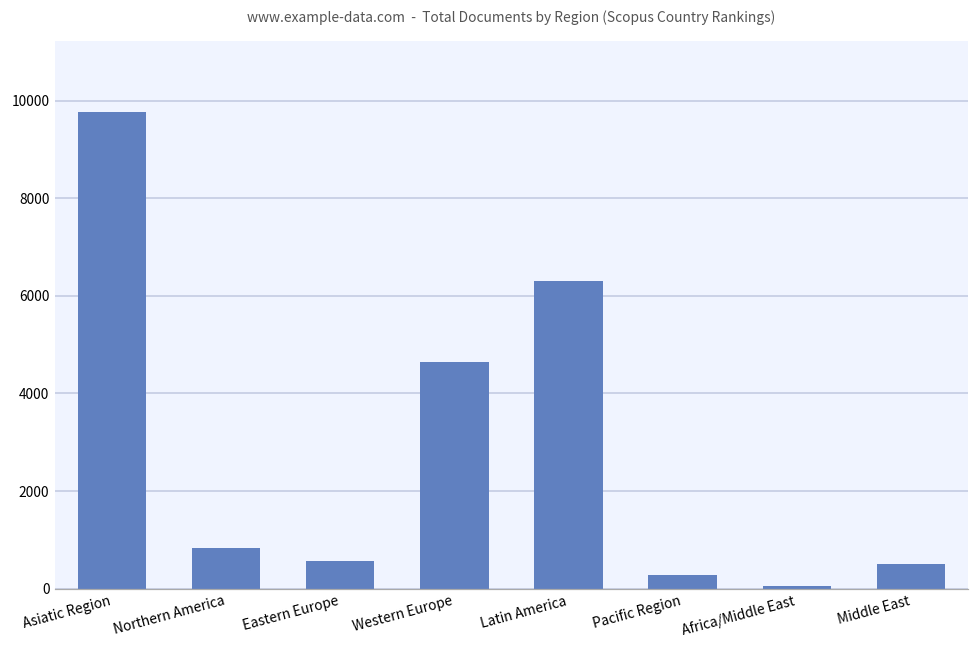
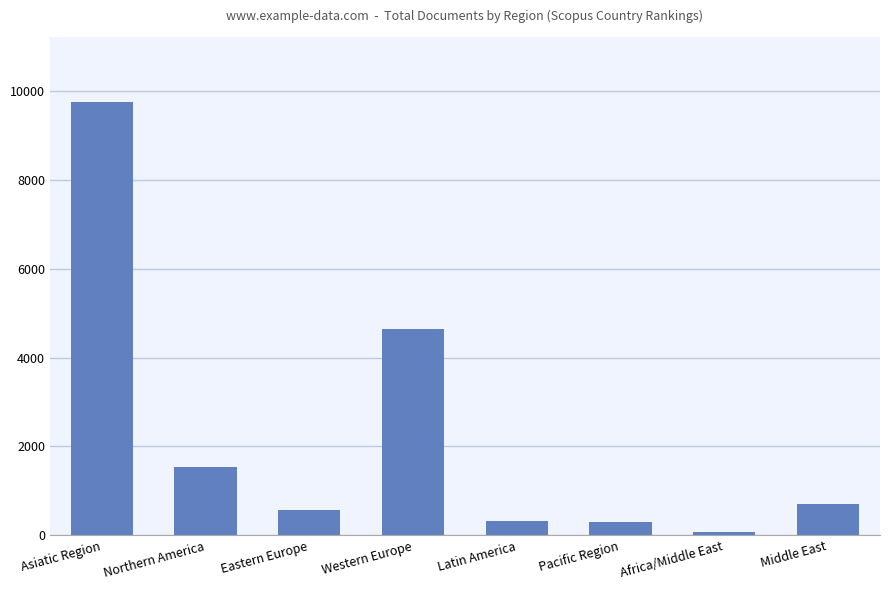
  {
    "Asiatic Region": 9800,
-   "Northern America": 800,
+   "Northern America": 1500,
    "Eastern Europe": 600,
    "Western Europe": 4600,
-   "Latin America": 6300,
+   "Latin America": 300,
    "Pacific Region": 300,
    "Africa/Middle East": 100,
-   "Middle East": 500
+   "Middle East": 700
  }
